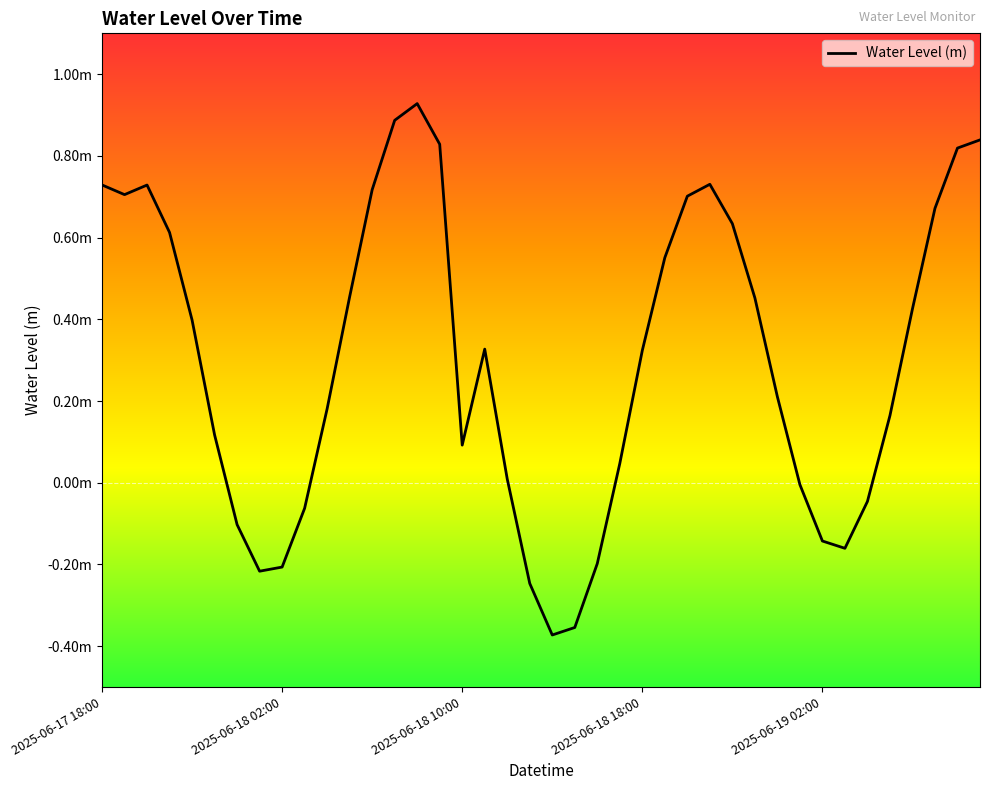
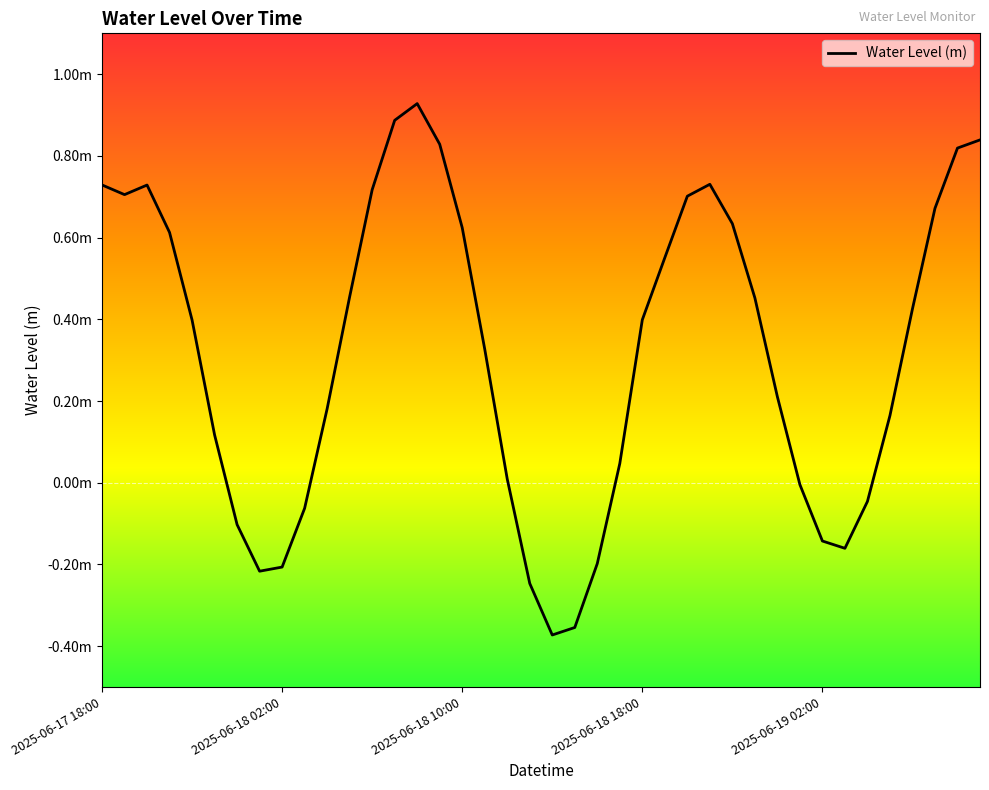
  {
    "2025-06-17 18:00": "0.73m",
    "2025-06-18 02:00": "-0.21m",
-   "2025-06-18 10:00": "0.09m",
-   "2025-06-18 18:00": "0.32m",
+   "2025-06-18 10:00": "0.62m",
+   "2025-06-18 18:00": "0.40m",
    "2025-06-19 02:00": "-0.14m"
  }
